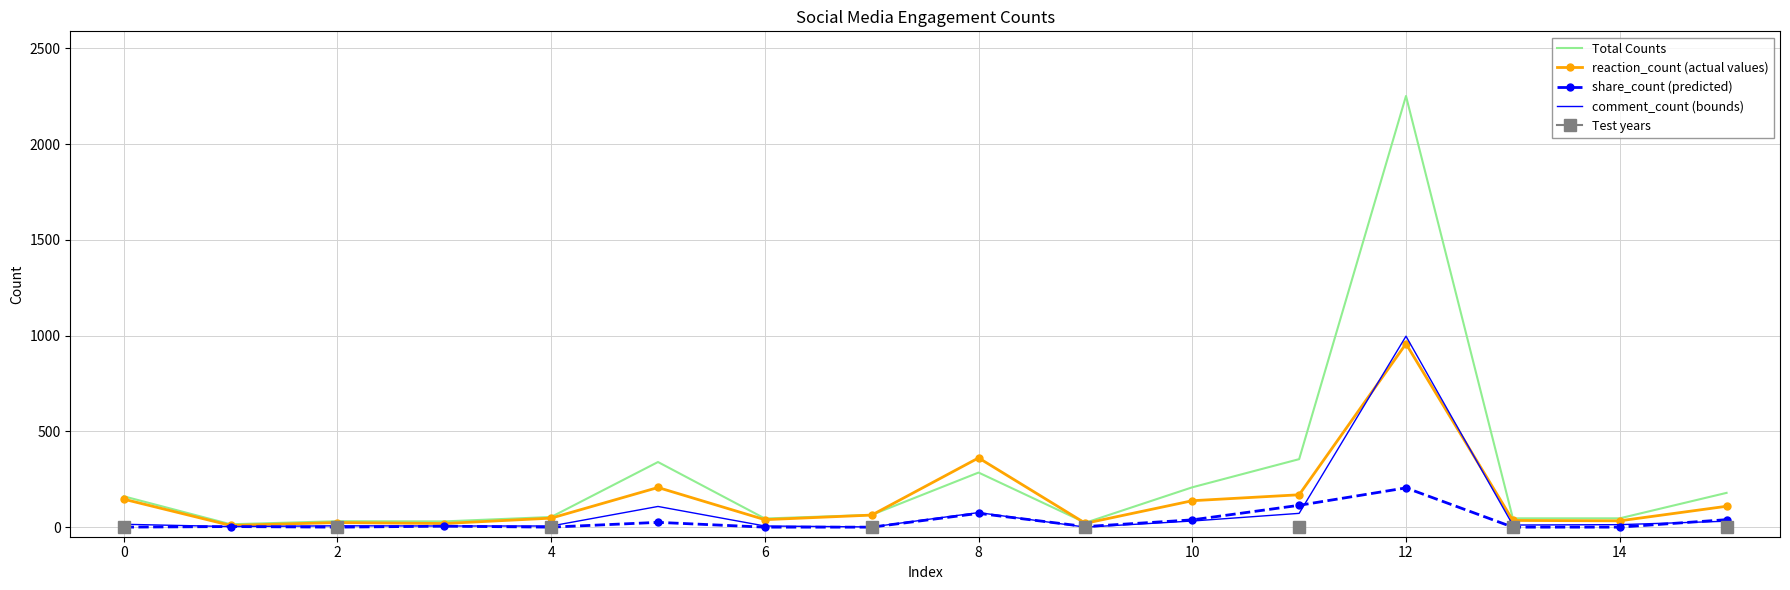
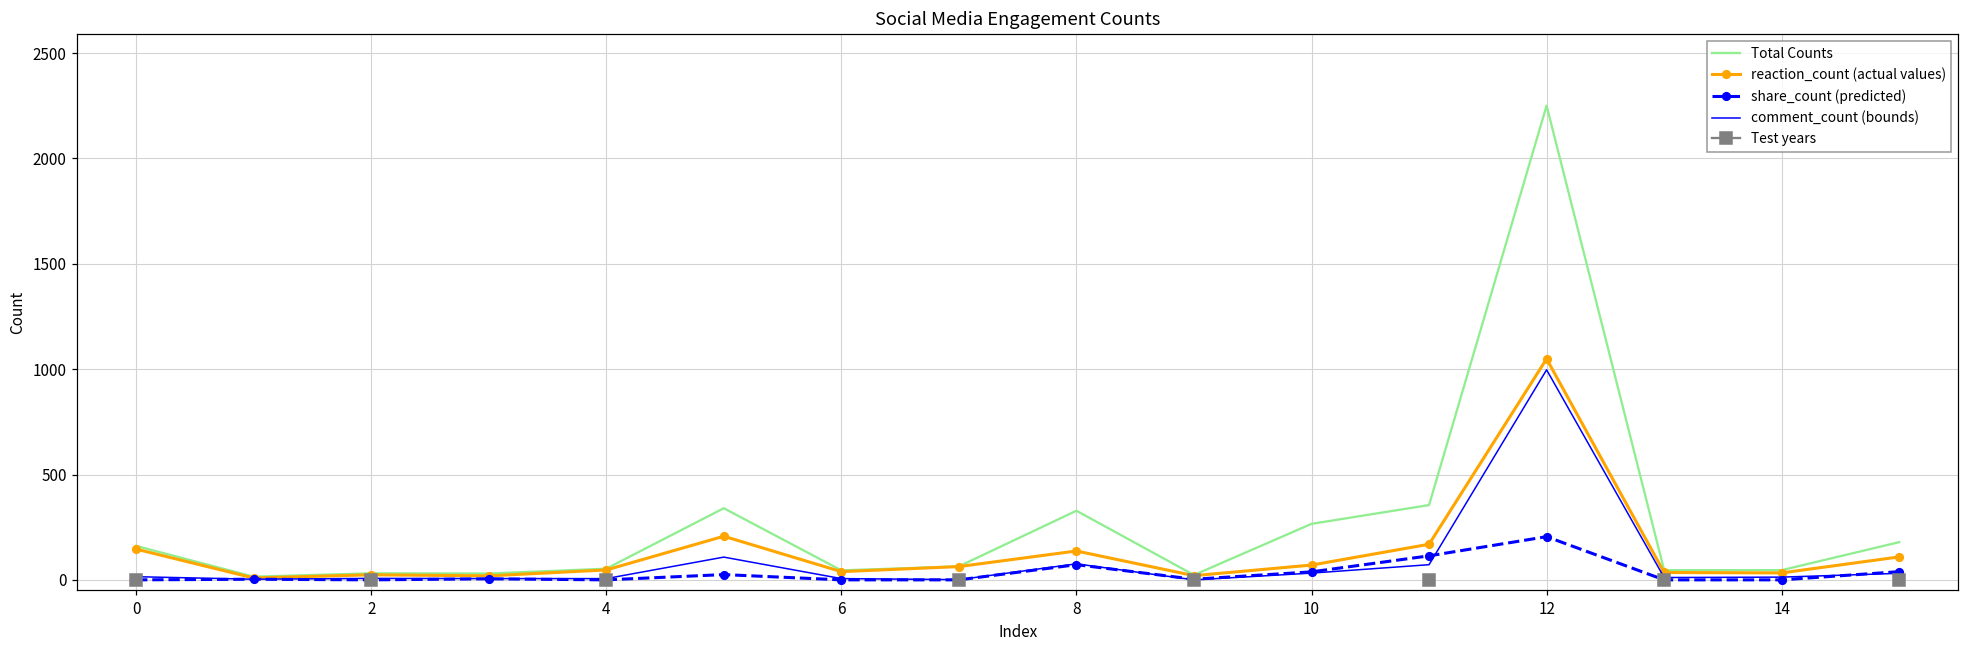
  {
    "Total Counts": {
      "0": 160,
-     "8": 290,
-     "10": 210,
+     "8": 330,
+     "10": 270,
      "12": 2250
    },
    "reaction_count (actual values)": {
      "0": 150,
-     "8": 360,
-     "10": 140,
-     "12": 960
+     "8": 140,
+     "10": 70,
+     "12": 1050
    }
  }
